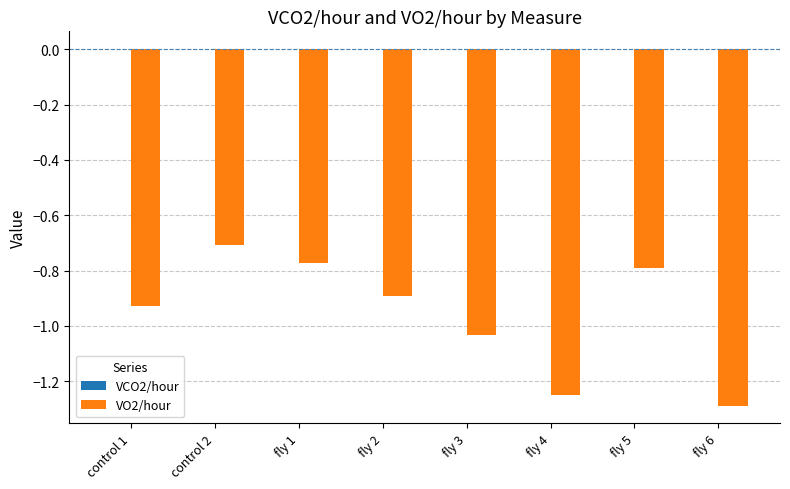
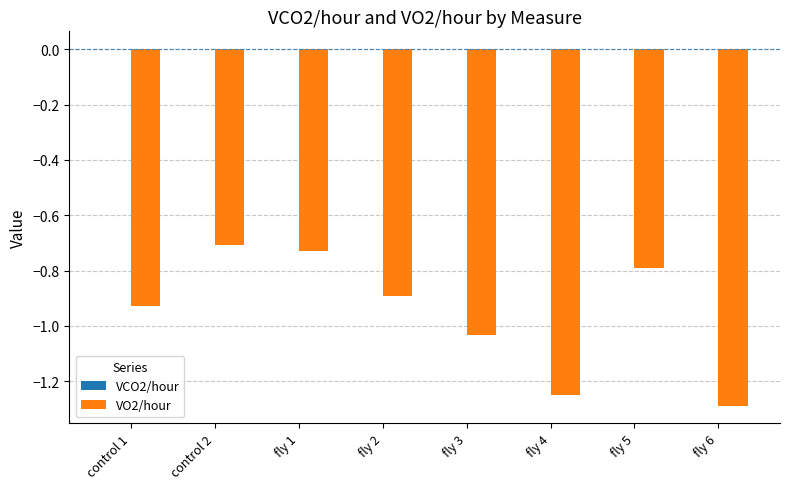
  {
    "VO2/hour": {
      "control 1": -0.93,
      "control 2": -0.71,
-     "fly 1": -0.77,
+     "fly 1": -0.73,
      "fly 2": -0.89,
      "fly 3": -1.03,
      "fly 4": -1.25,
      "fly 5": -0.79,
      "fly 6": -1.29
    }
  }
